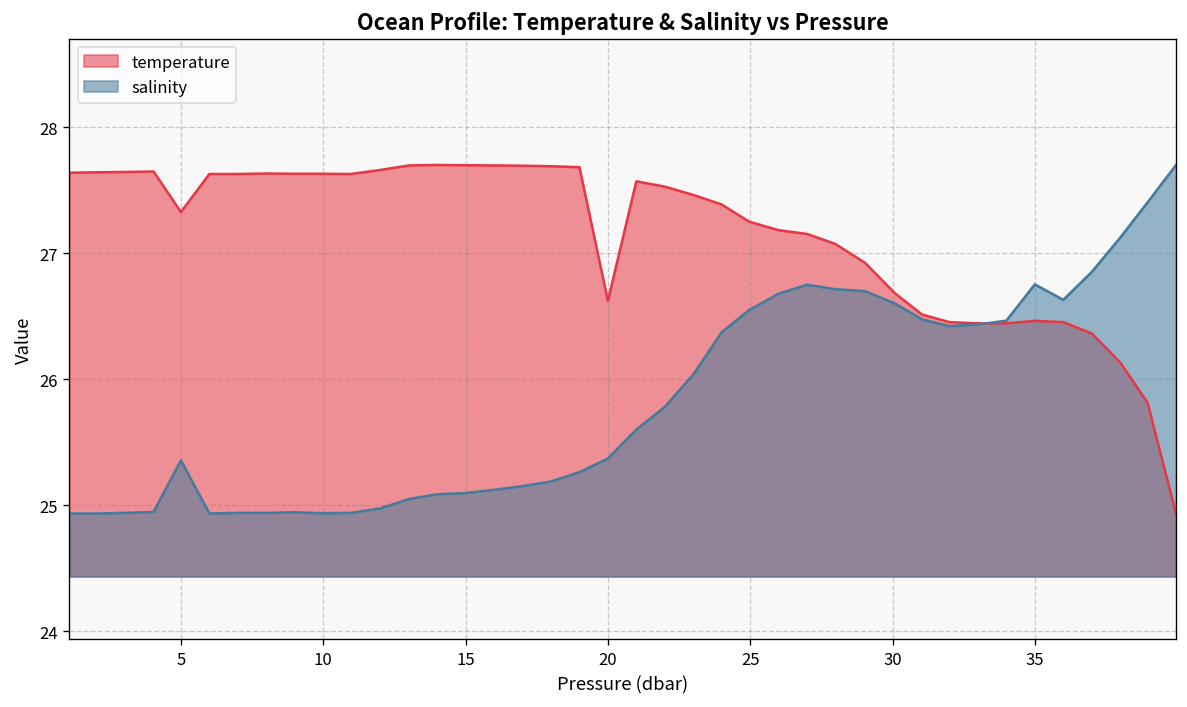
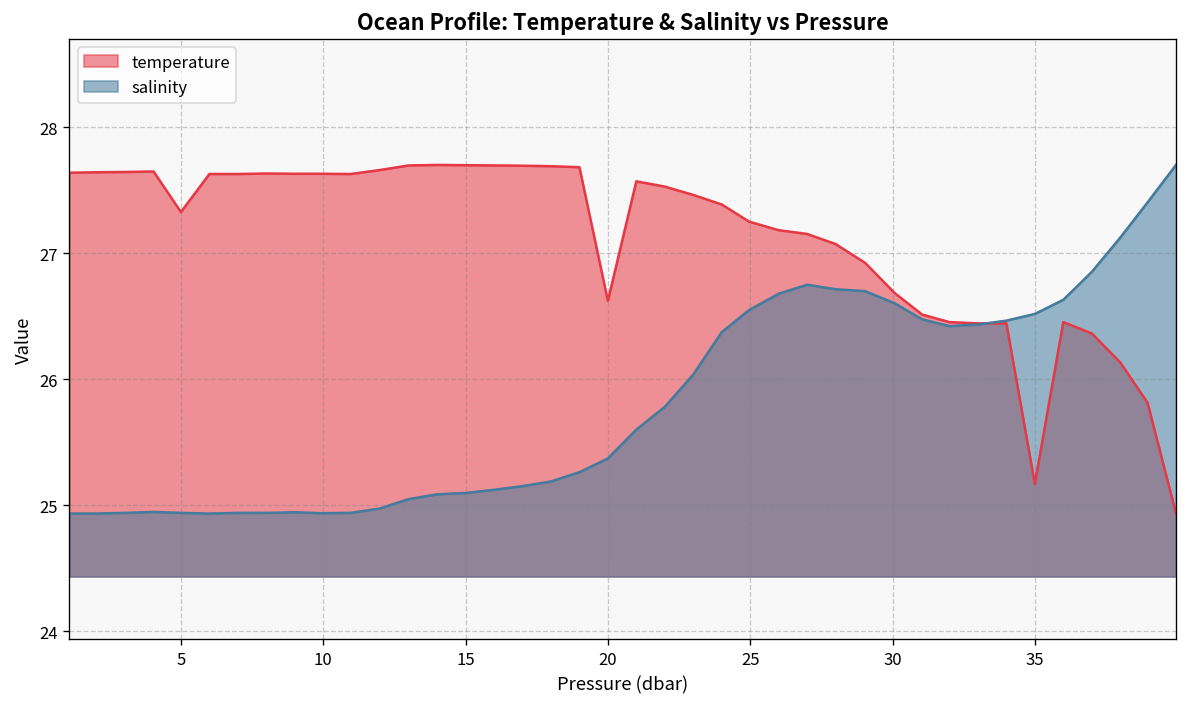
  {
    "temperature": {
      "5": 27.33,
      "15": 27.70,
      "20": 26.62,
-     "35": 26.46
+     "35": 25.17
    },
    "salinity": {
-     "5": 25.36,
+     "5": 24.94,
      "15": 25.10,
      "20": 25.37,
-     "35": 26.75
+     "35": 26.52
    }
  }
